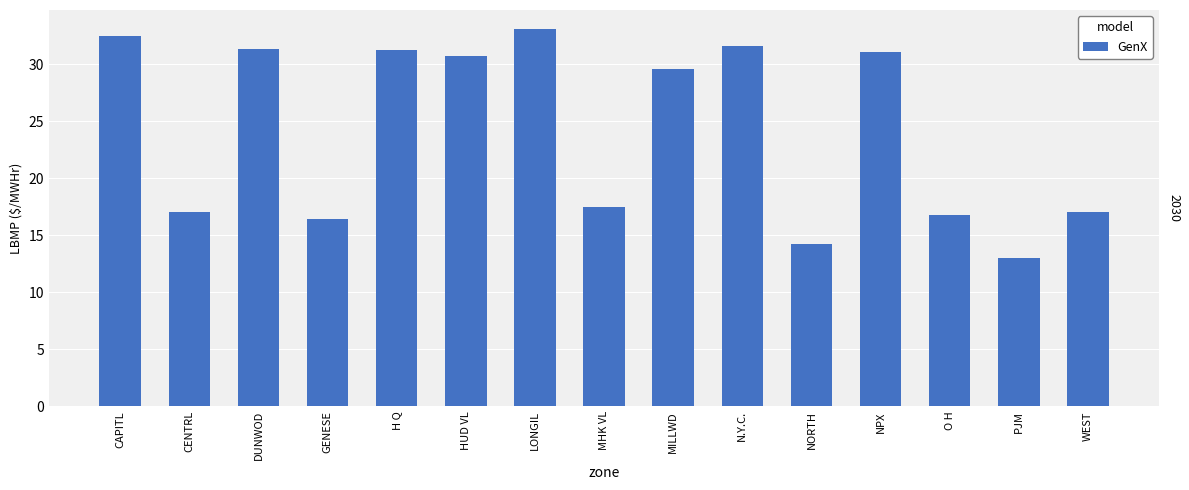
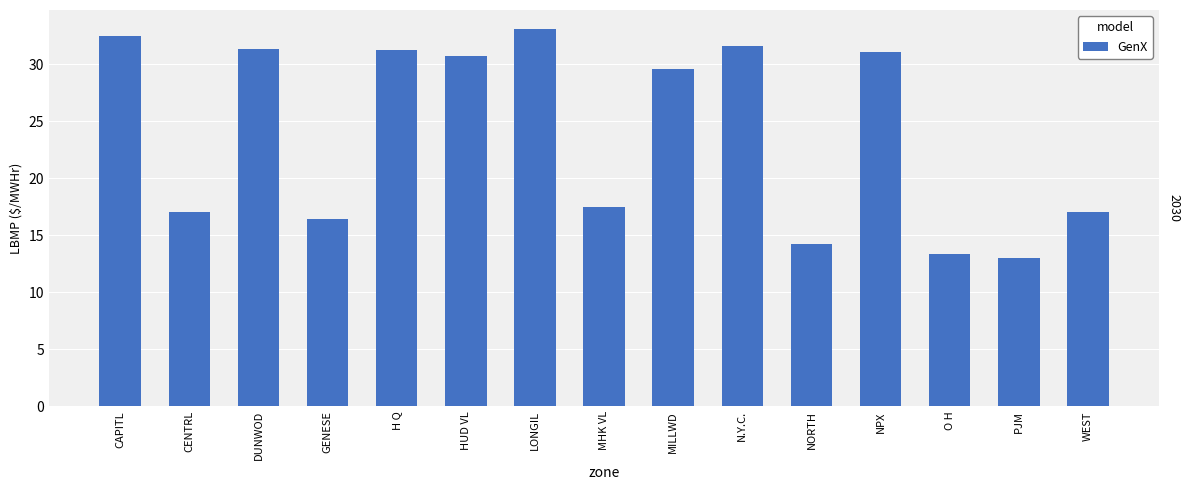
  {
    "CAPITL": 32.5,
    "CENTRL": 17.1,
    "DUNWOD": 31.4,
    "GENESE": 16.4,
    "H Q": 31.3,
    "HUD VL": 30.7,
    "LONGIL": 33.1,
    "MHK VL": 17.5,
    "MILLWD": 29.6,
    "N.Y.C.": 31.6,
    "NORTH": 14.2,
    "NPX": 31.1,
-   "O H": 16.8,
+   "O H": 13.4,
    "PJM": 13.0,
    "WEST": 17.0
  }
